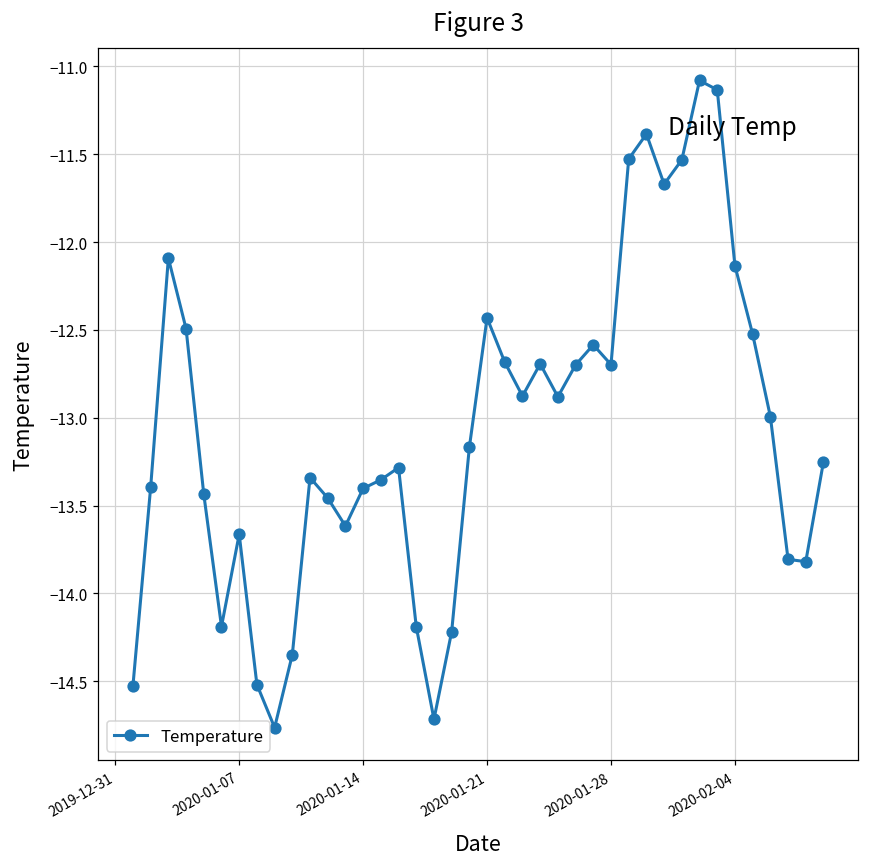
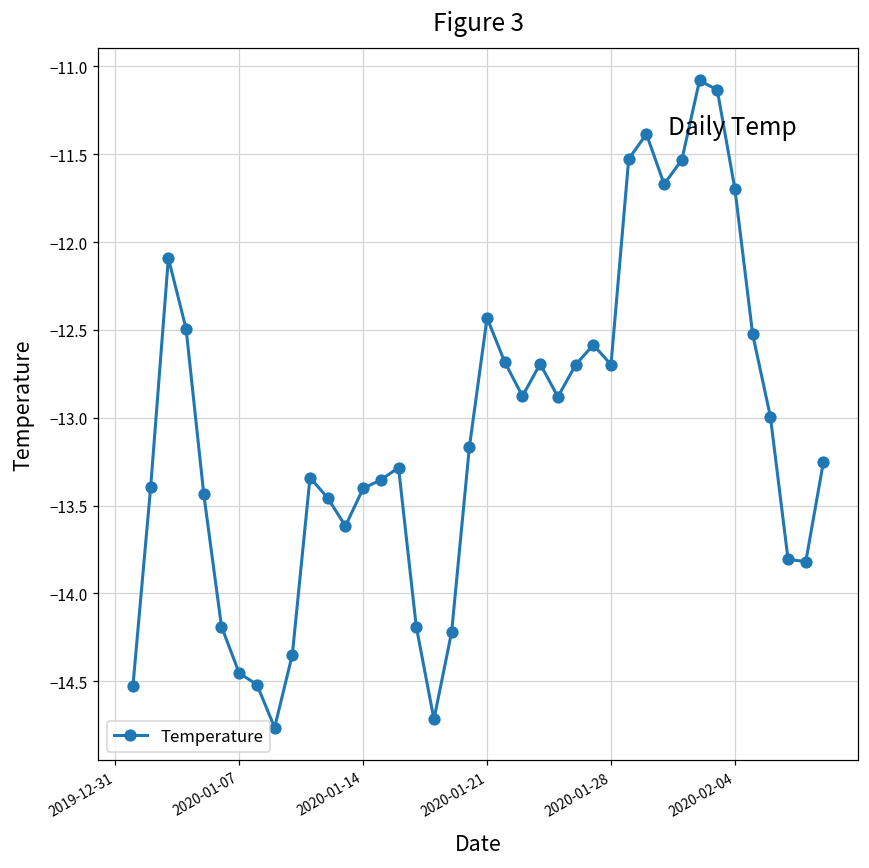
  {
-   "2020-01-07": -13.66,
+   "2020-01-07": -14.45,
    "2020-01-14": -13.40,
    "2020-01-21": -12.43,
    "2020-01-28": -12.70,
-   "2020-02-04": -12.14
+   "2020-02-04": -11.70
  }
